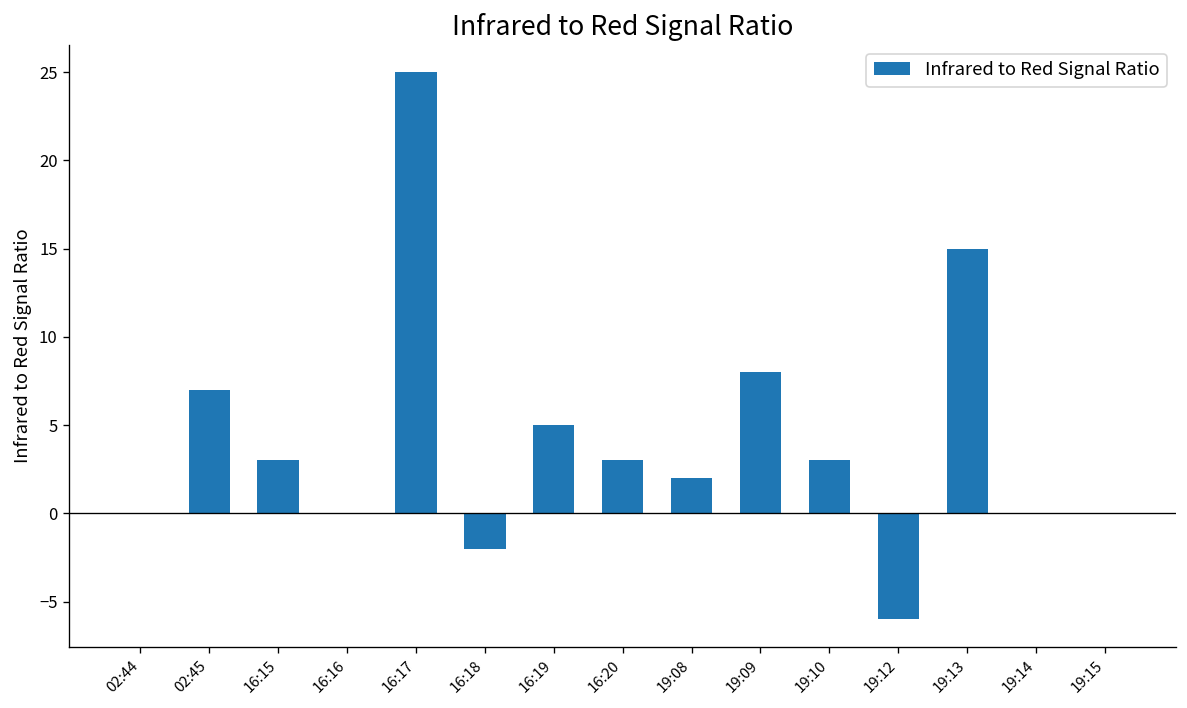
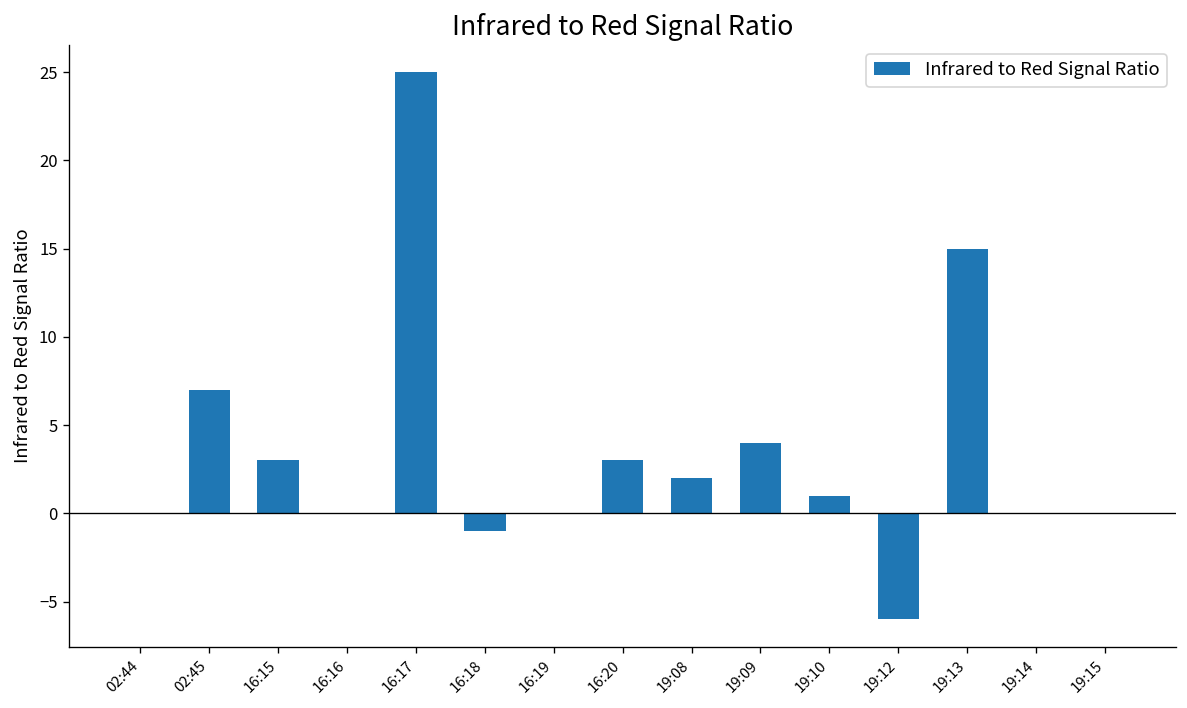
  {
    "02:44": 0,
    "02:45": 7,
    "16:15": 3,
    "16:16": 0,
    "16:17": 25,
-   "16:18": -2,
-   "16:19": 5,
+   "16:18": -1,
+   "16:19": 0,
    "16:20": 3,
    "19:08": 2,
-   "19:09": 8,
-   "19:10": 3,
+   "19:09": 4,
+   "19:10": 1,
    "19:12": -6,
    "19:13": 15,
    "19:14": 0,
    "19:15": 0
  }
